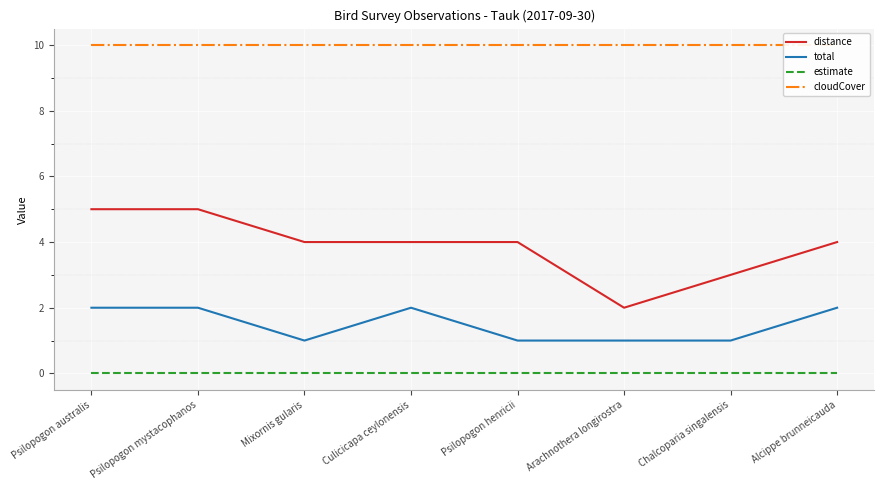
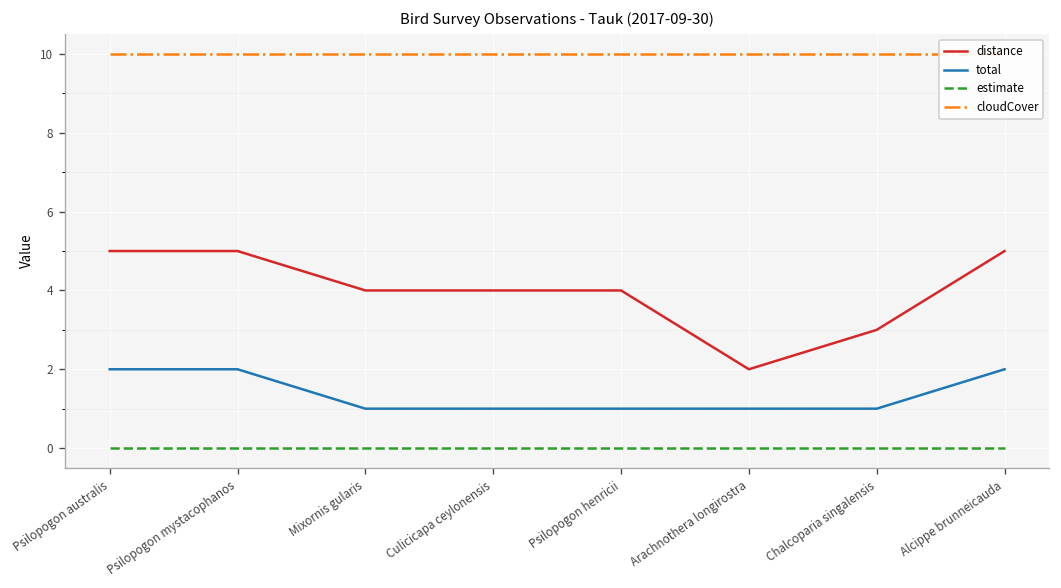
  {
    "distance": {
      "Psilopogon australis": 5,
      "Psilopogon mystacophanos": 5,
      "Mixornis gularis": 4,
      "Culicicapa ceylonensis": 4,
      "Psilopogon henricii": 4,
      "Arachnothera longirostra": 2,
      "Chalcoparia singalensis": 3,
-     "Alcippe brunneicauda": 4
+     "Alcippe brunneicauda": 5
    },
    "total": {
      "Psilopogon australis": 2,
      "Psilopogon mystacophanos": 2,
      "Mixornis gularis": 1,
-     "Culicicapa ceylonensis": 2,
+     "Culicicapa ceylonensis": 1,
      "Psilopogon henricii": 1,
      "Arachnothera longirostra": 1,
      "Chalcoparia singalensis": 1,
      "Alcippe brunneicauda": 2
    },
    "estimate": {
      "Psilopogon australis": 0,
      "Psilopogon mystacophanos": 0,
      "Mixornis gularis": 0,
      "Culicicapa ceylonensis": 0,
      "Psilopogon henricii": 0,
      "Arachnothera longirostra": 0,
      "Chalcoparia singalensis": 0,
      "Alcippe brunneicauda": 0
    },
    "cloudCover": {
      "Psilopogon australis": 10,
      "Psilopogon mystacophanos": 10,
      "Mixornis gularis": 10,
      "Culicicapa ceylonensis": 10,
      "Psilopogon henricii": 10,
      "Arachnothera longirostra": 10,
      "Chalcoparia singalensis": 10
    }
  }
